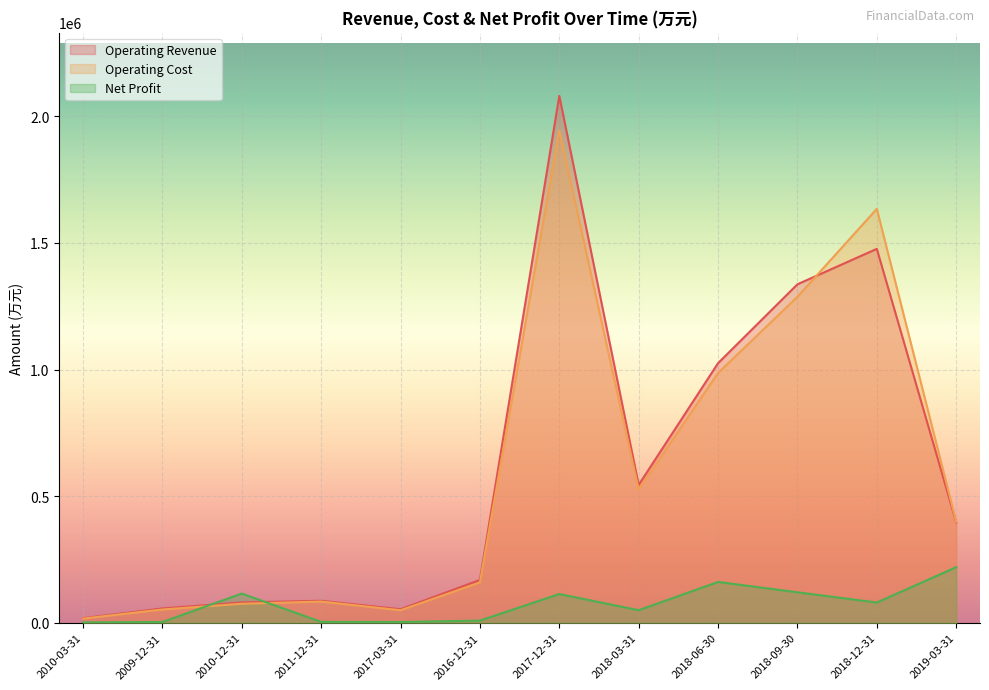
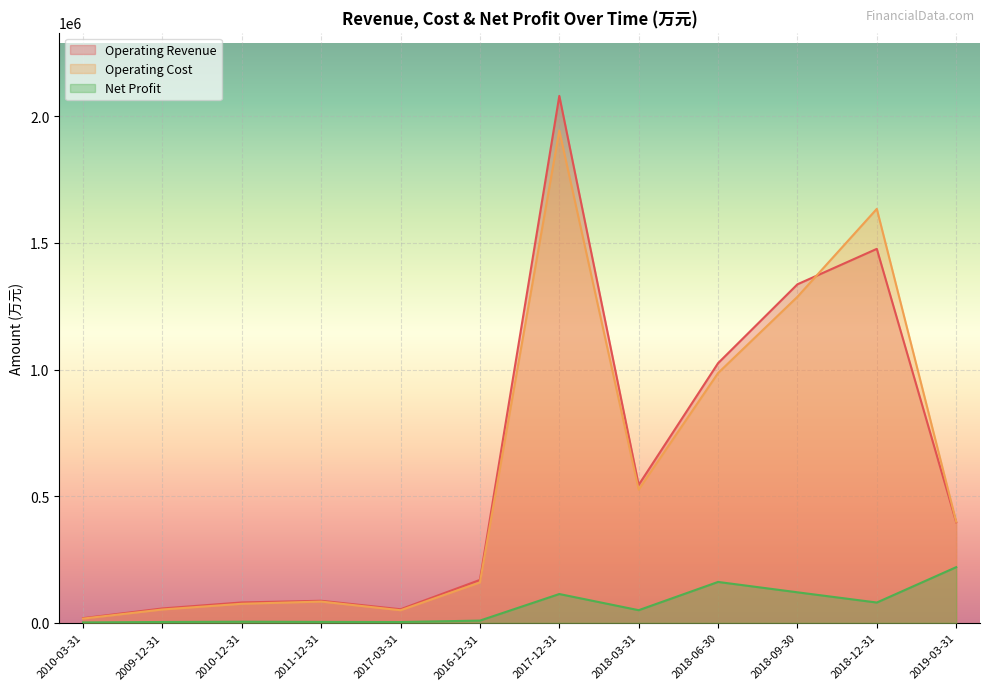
  {
    "Net Profit": {
      "2010-03-31": 0,
      "2009-12-31": 0,
-     "2010-12-31": 120000,
+     "2010-12-31": 0,
      "2011-12-31": 0,
      "2017-03-31": 0,
      "2016-12-31": 10000,
      "2017-12-31": 110000,
      "2018-03-31": 50000,
      "2018-06-30": 160000,
      "2018-09-30": 120000,
      "2018-12-31": 80000,
      "2019-03-31": 220000
    }
  }
